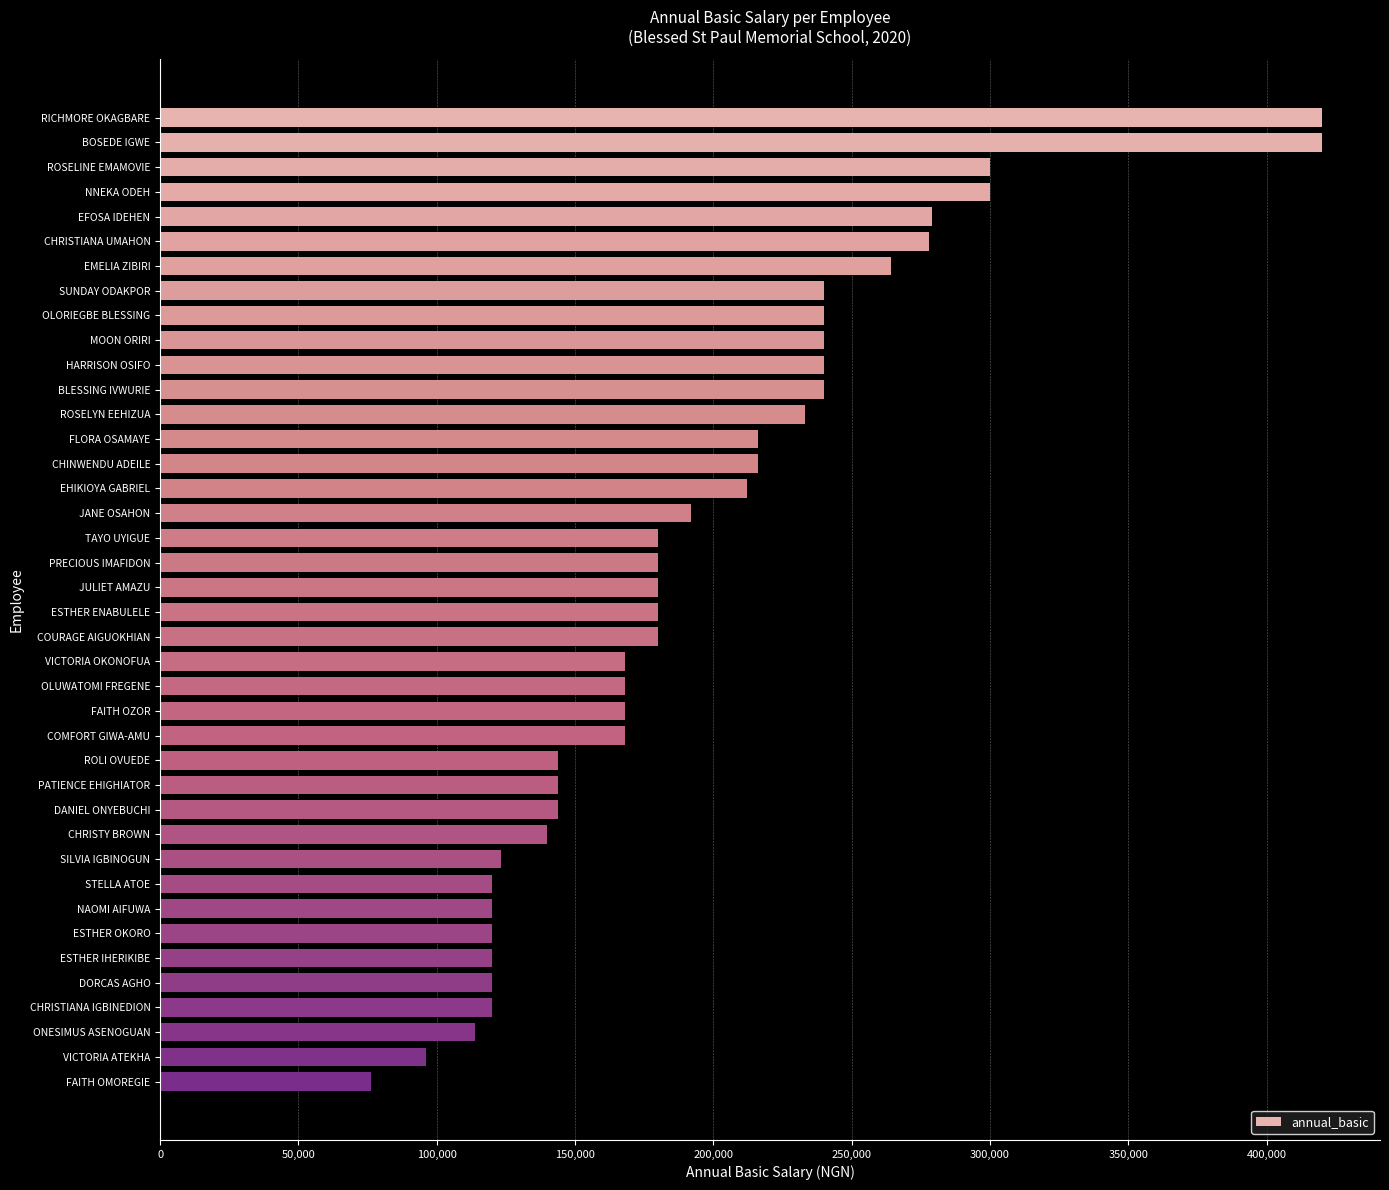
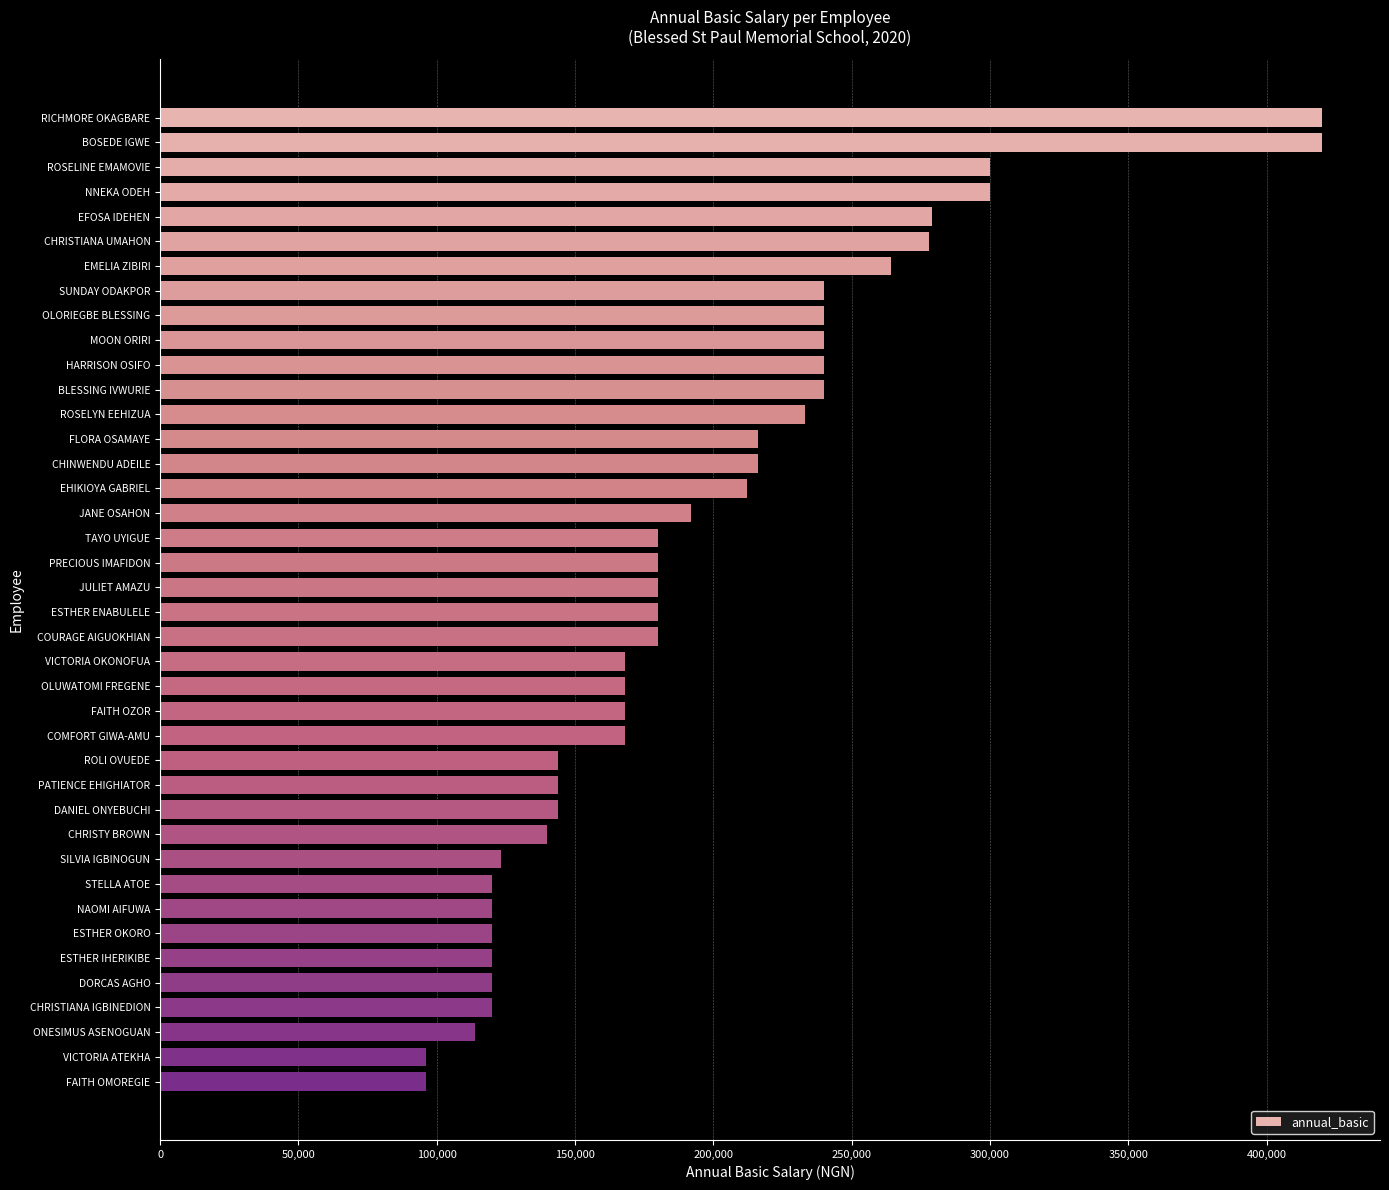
  {
    "RICHMORE OKAGBARE": "420,000",
    "BOSEDE IGWE": "420,000",
    "ROSELINE EMAMOVIE": "300,000",
    "NNEKA ODEH": "300,000",
    "EFOSA IDEHEN": "279,000",
    "CHRISTIANA UMAHON": "278,000",
    "EMELIA ZIBIRI": "264,000",
    "SUNDAY ODAKPOR": "240,000",
    "OLORIEGBE BLESSING": "240,000",
    "MOON ORIRI": "240,000",
    "HARRISON OSIFO": "240,000",
    "BLESSING IVWURIE": "240,000",
    "ROSELYN EEHIZUA": "233,000",
    "FLORA OSAMAYE": "216,000",
    "CHINWENDU ADEILE": "216,000",
    "EHIKIOYA GABRIEL": "212,000",
    "JANE OSAHON": "192,000",
    "TAYO UYIGUE": "180,000",
    "PRECIOUS IMAFIDON": "180,000",
    "JULIET AMAZU": "180,000",
    "ESTHER ENABULELE": "180,000",
    "COURAGE AIGUOKHIAN": "180,000",
    "VICTORIA OKONOFUA": "168,000",
    "OLUWATOMI FREGENE": "168,000",
    "FAITH OZOR": "168,000",
    "COMFORT GIWA-AMU": "168,000",
    "ROLI OVUEDE": "144,000",
    "PATIENCE EHIGHIATOR": "144,000",
    "DANIEL ONYEBUCHI": "144,000",
    "CHRISTY BROWN": "140,000",
    "SILVIA IGBINOGUN": "123,000",
    "STELLA ATOE": "120,000",
    "NAOMI AIFUWA": "120,000",
    "ESTHER OKORO": "120,000",
    "ESTHER IHERIKIBE": "120,000",
    "DORCAS AGHO": "120,000",
    "CHRISTIANA IGBINEDION": "120,000",
    "ONESIMUS ASENOGUAN": "114,000",
    "VICTORIA ATEKHA": "96,000",
-   "FAITH OMOREGIE": "76,000"
+   "FAITH OMOREGIE": "96,000"
  }
